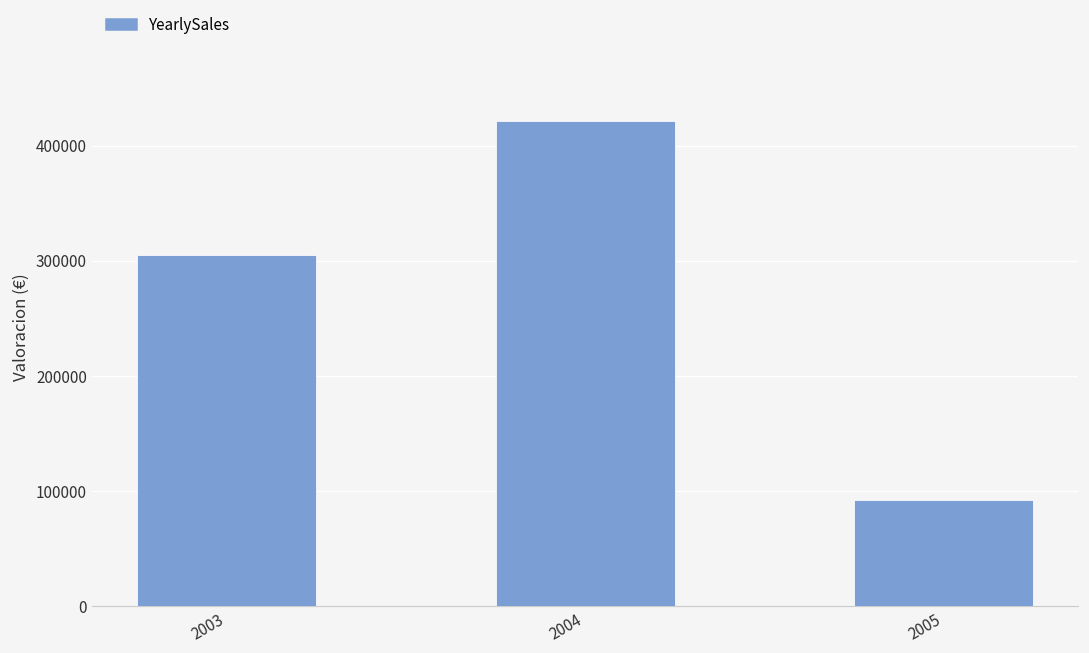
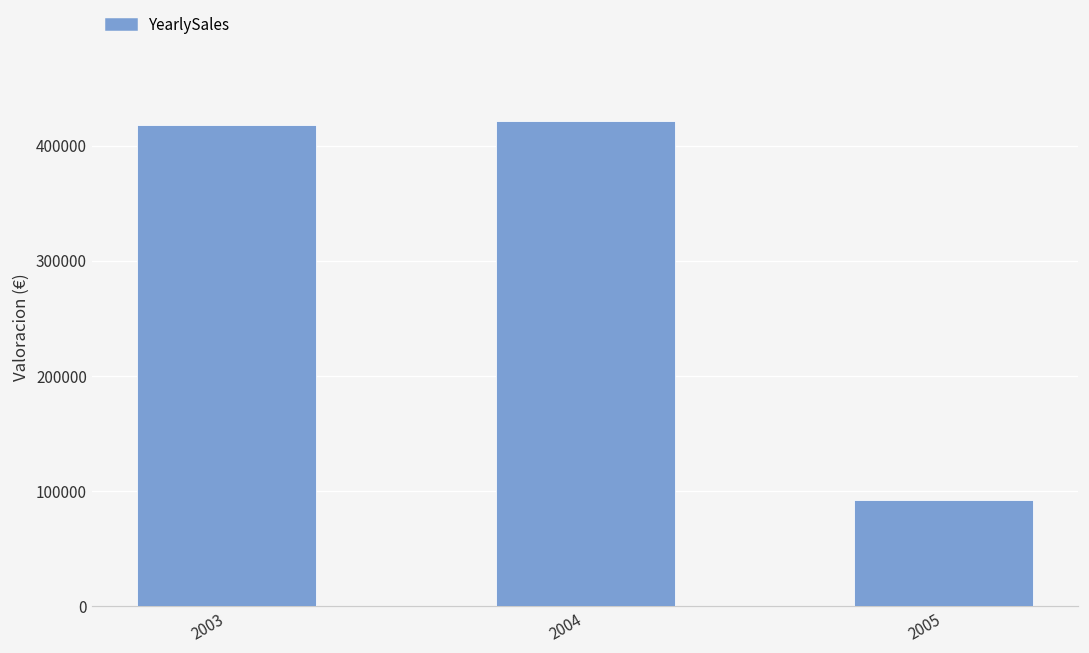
  {
-   "2003": 305000,
+   "2003": 418000,
    "2004": 422000,
    "2005": 92000
  }
